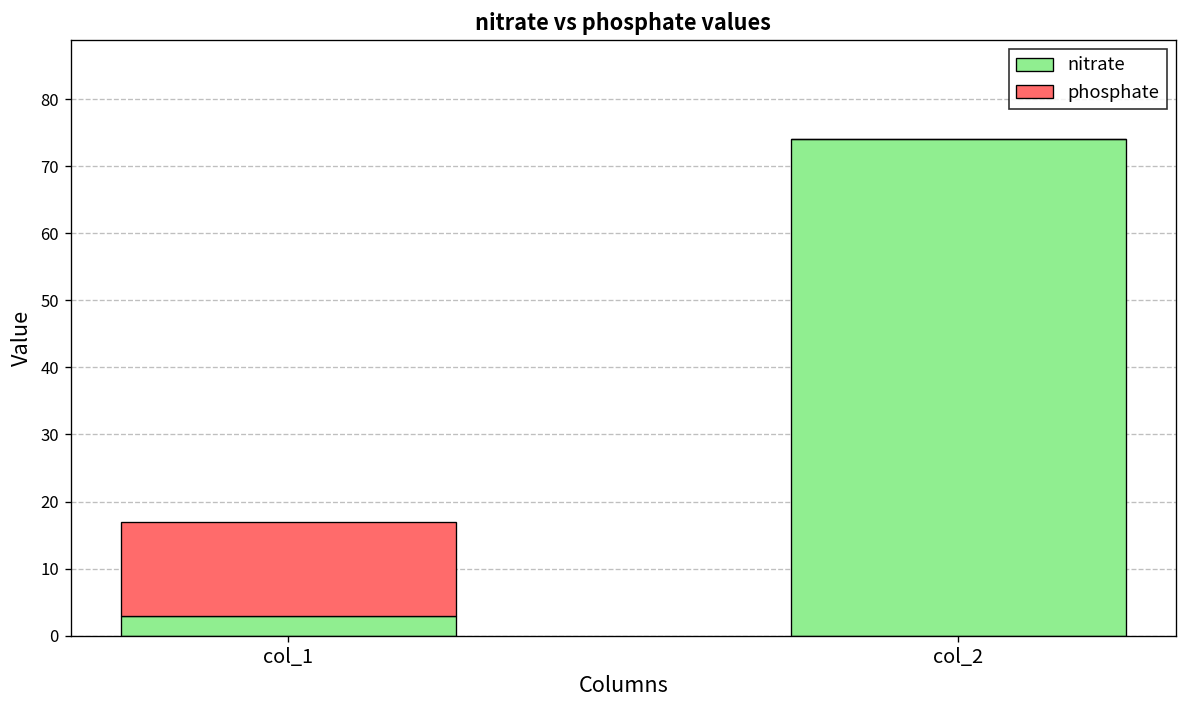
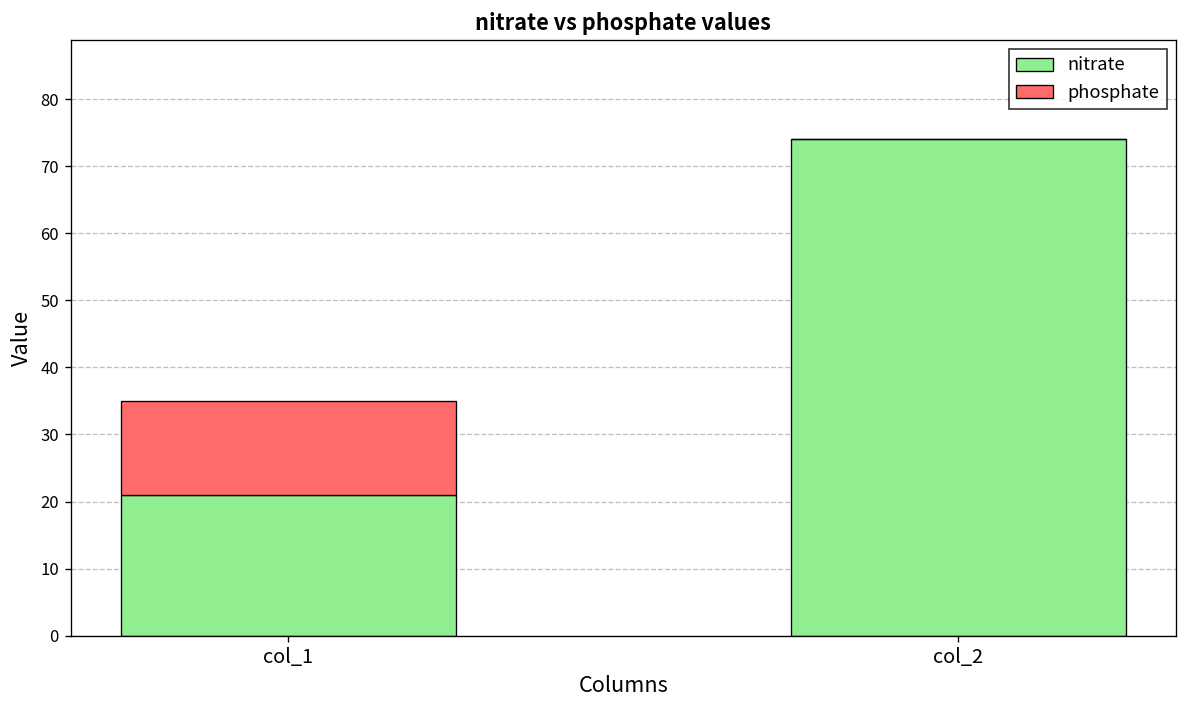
  {
    "nitrate": {
-     "col_1": 3,
+     "col_1": 21,
      "col_2": 74
    },
    "phosphate": {
      "col_1": 14,
      "col_2": 0
    }
  }
